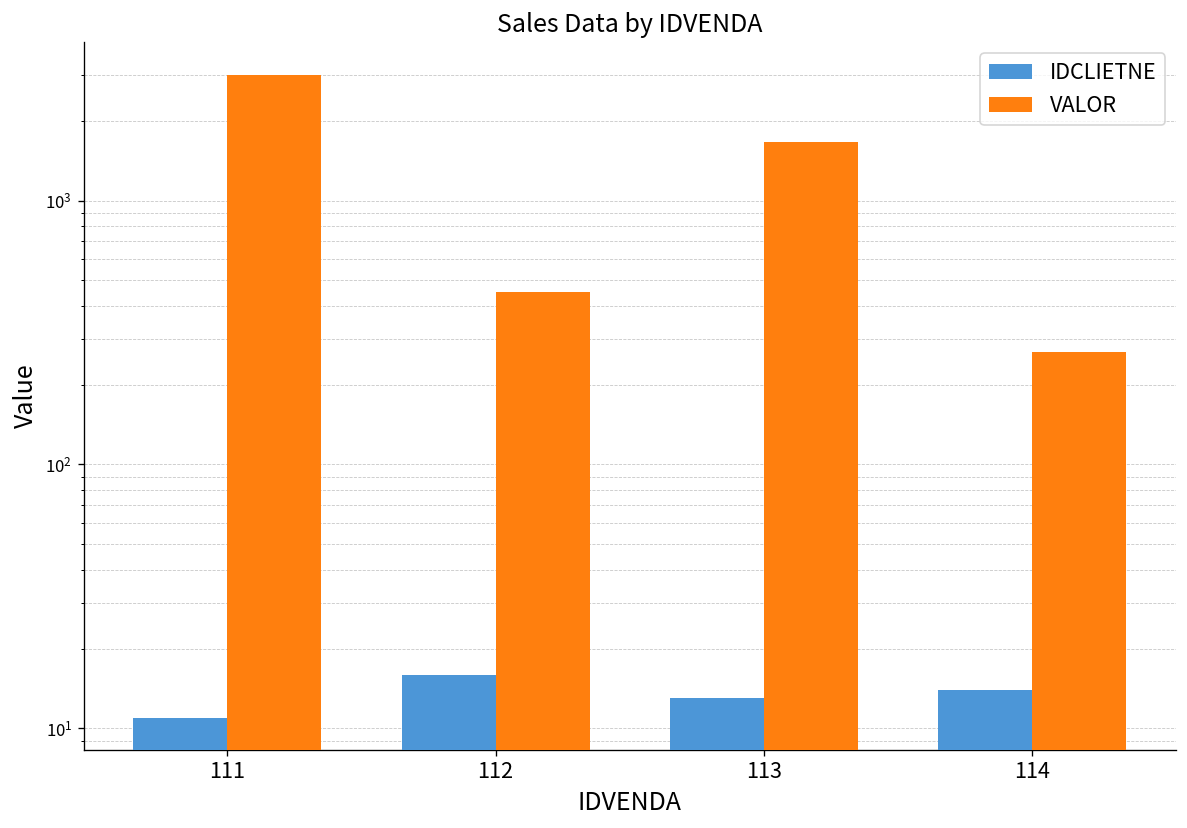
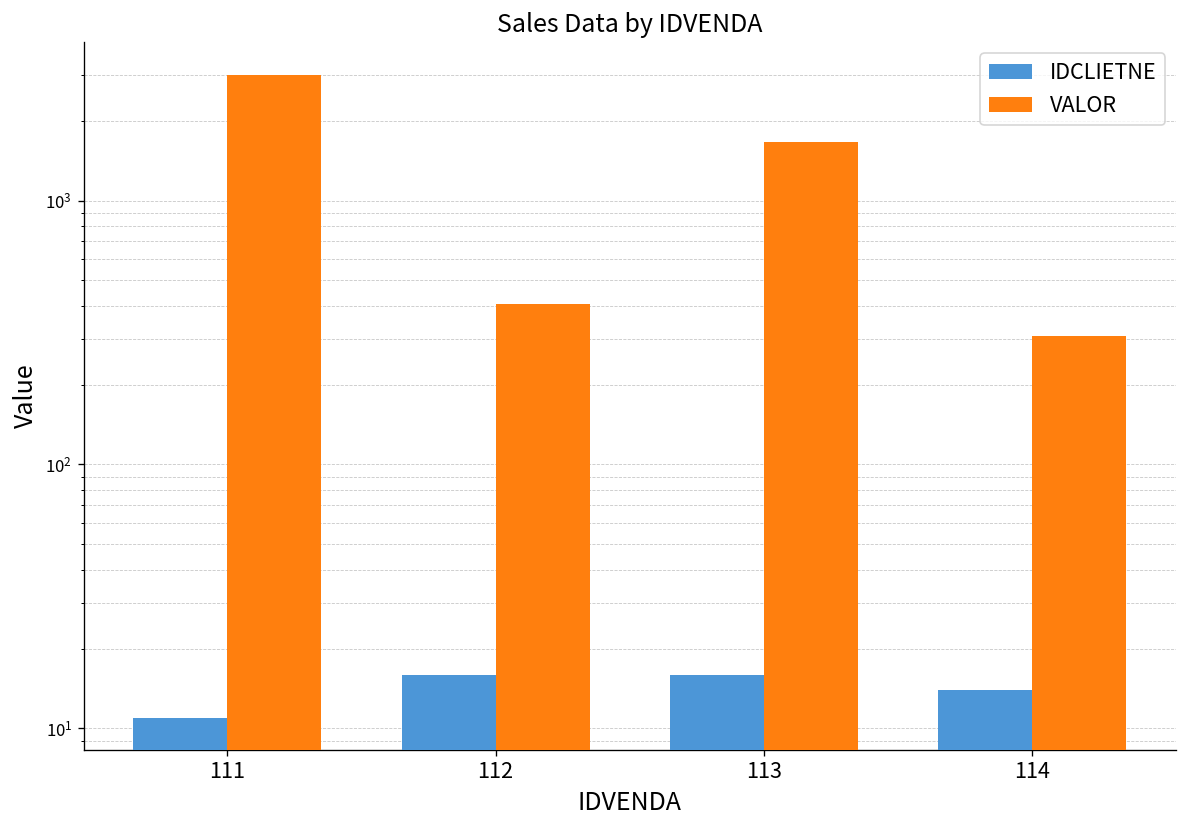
  {
    "IDCLIETNE": {
      "111": 11,
      "112": 16,
-     "113": 13,
+     "113": 16,
      "114": 14
    },
    "VALOR": {
      "111": 3000,
-     "112": 450,
+     "112": 410,
      "113": 1700,
-     "114": 270
+     "114": 310
    }
  }
